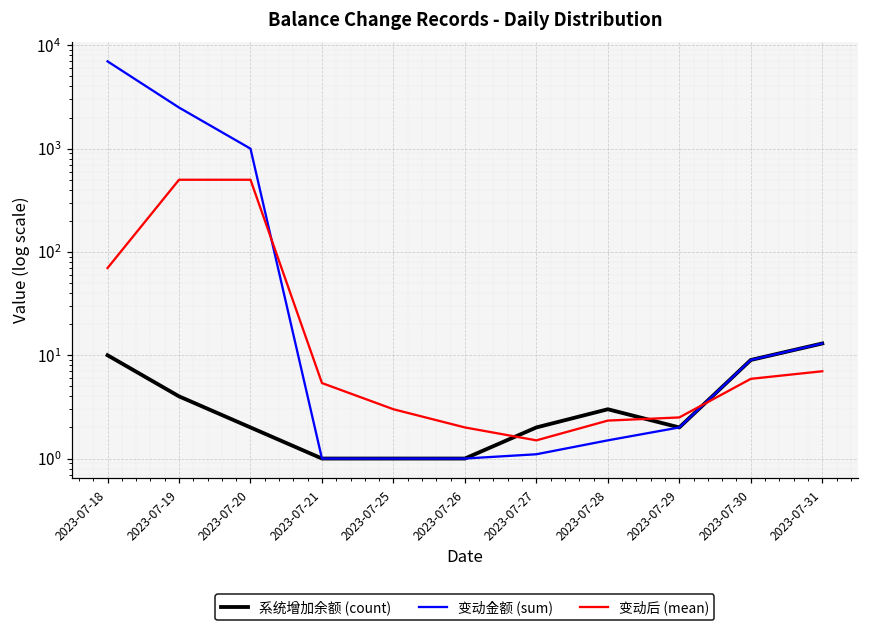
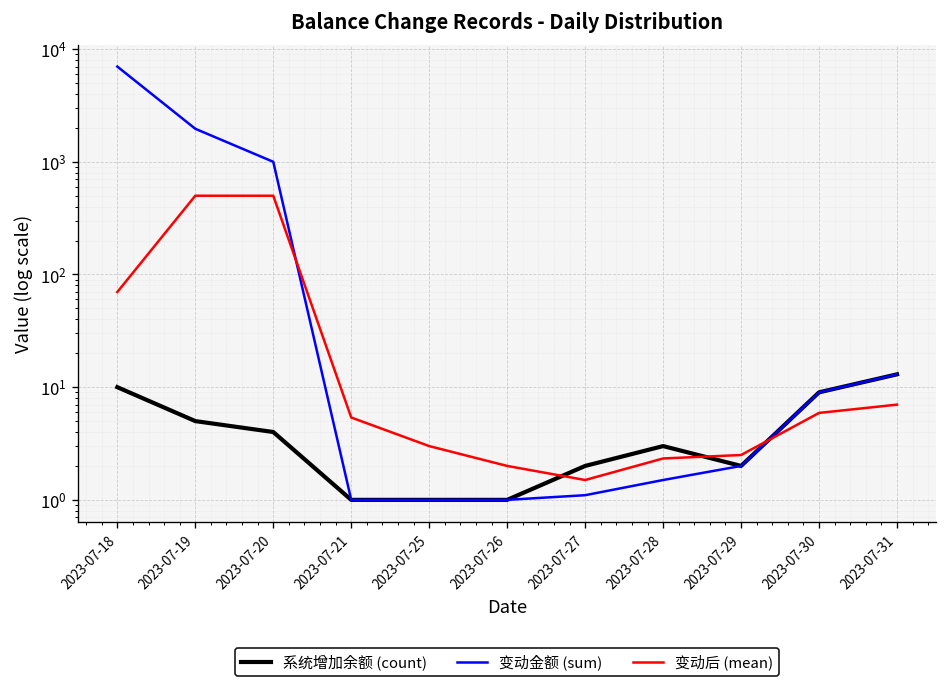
  {
    "系统增加余额 (count)": {
      "2023-07-18": 10,
-     "2023-07-19": 4,
-     "2023-07-20": 2,
+     "2023-07-19": 5,
+     "2023-07-20": 4,
      "2023-07-27": 2,
      "2023-07-28": 3
    },
    "变动金额 (sum)": {
      "2023-07-18": 7000,
-     "2023-07-19": 2500,
+     "2023-07-19": 2000,
      "2023-07-20": 1000,
      "2023-07-27": 1.1,
      "2023-07-28": 1.5
    },
    "变动后 (mean)": {
      "2023-07-18": 70,
      "2023-07-19": 500,
      "2023-07-20": 500,
      "2023-07-21": 5,
      "2023-07-25": 3,
      "2023-07-26": 2,
      "2023-07-27": 1.5,
      "2023-07-28": 2.3,
      "2023-07-29": 2.5,
      "2023-07-30": 6,
      "2023-07-31": 7
    }
  }
